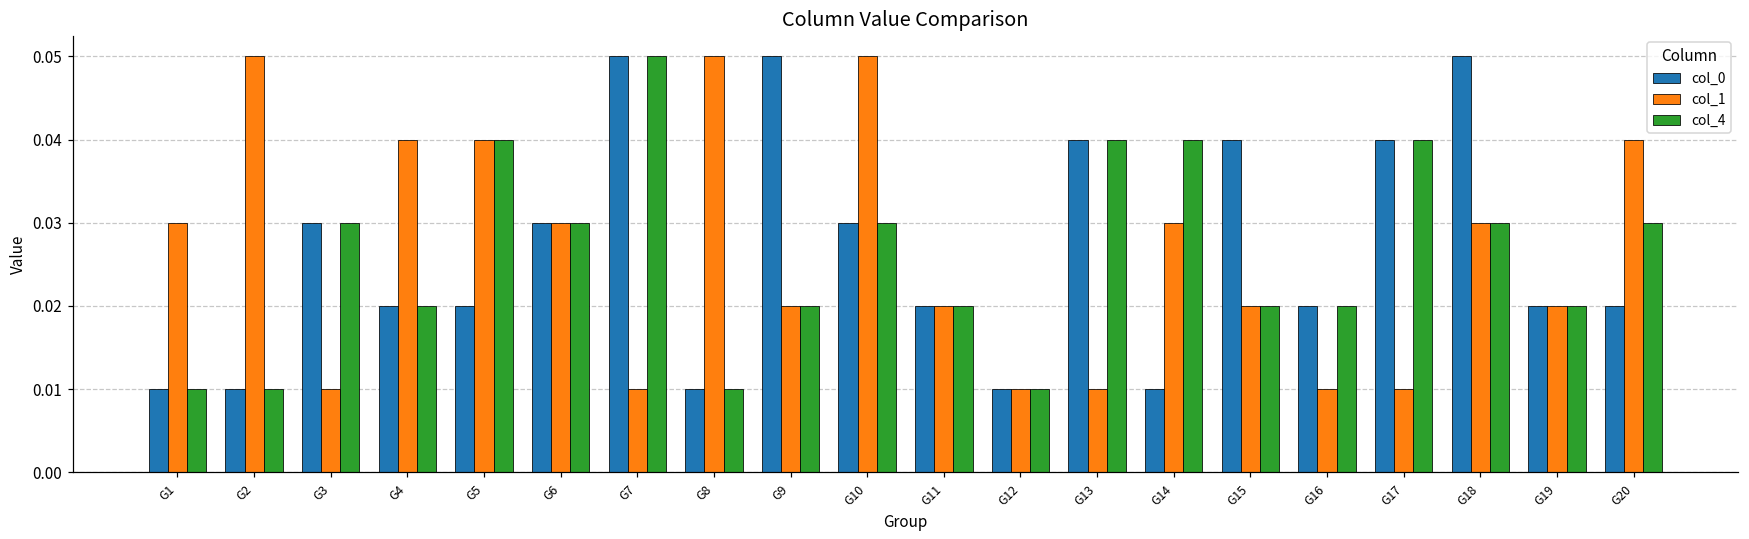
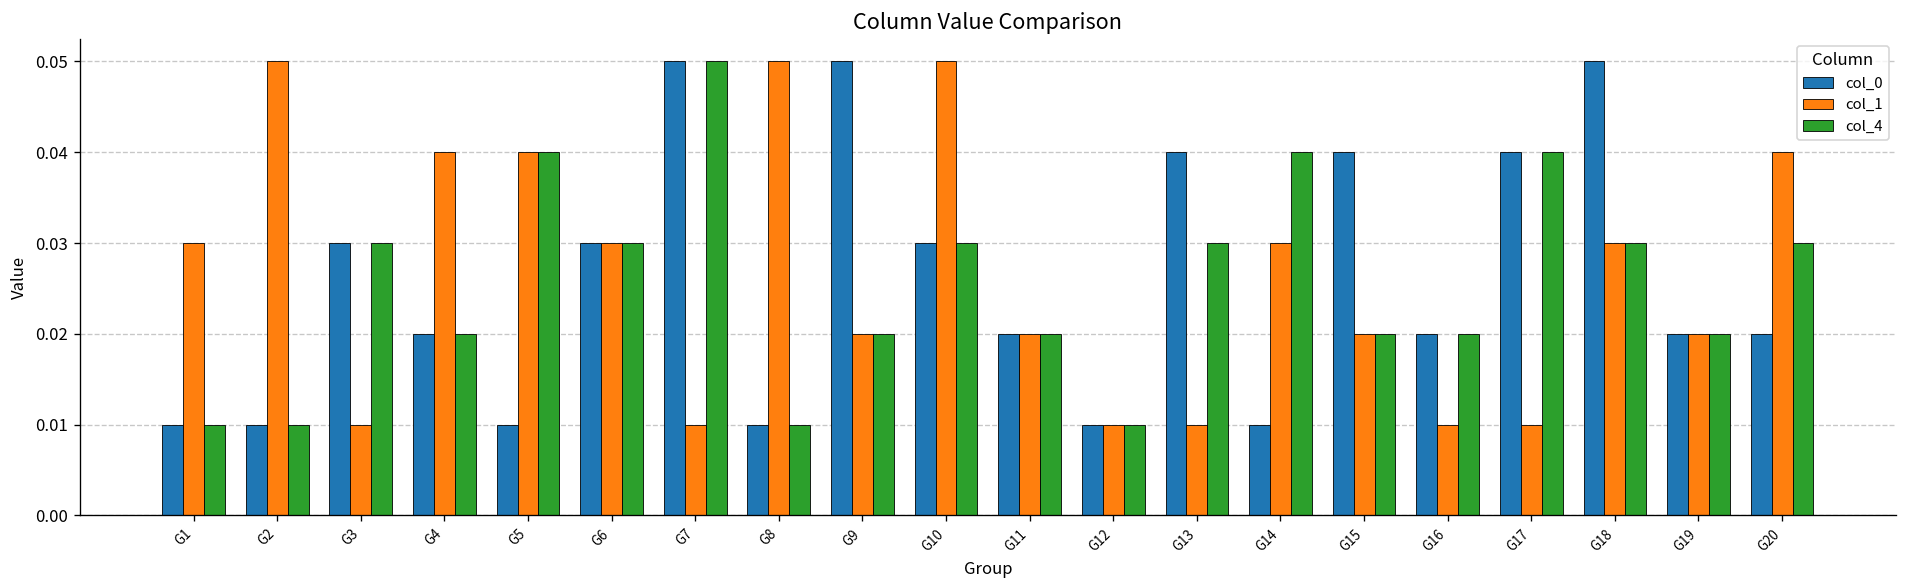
  {
    "col_0": {
      "G1": 0.01,
      "G2": 0.01,
      "G3": 0.03,
      "G4": 0.02,
-     "G5": 0.02,
+     "G5": 0.01,
      "G6": 0.03,
      "G7": 0.05,
      "G8": 0.01,
      "G9": 0.05,
      "G10": 0.03,
      "G11": 0.02,
      "G12": 0.01,
      "G13": 0.04,
      "G14": 0.01,
      "G15": 0.04,
      "G16": 0.02,
      "G17": 0.04,
      "G18": 0.05,
      "G19": 0.02,
      "G20": 0.02
    },
    "col_1": {
      "G1": 0.03,
      "G2": 0.05,
      "G3": 0.01,
      "G4": 0.04,
      "G5": 0.04,
      "G6": 0.03,
      "G7": 0.01,
      "G8": 0.05,
      "G9": 0.02,
      "G10": 0.05,
      "G11": 0.02,
      "G12": 0.01,
      "G13": 0.01,
      "G14": 0.03,
      "G15": 0.02,
      "G16": 0.01,
      "G17": 0.01,
      "G18": 0.03,
      "G19": 0.02,
      "G20": 0.04
    },
    "col_4": {
      "G1": 0.01,
      "G2": 0.01,
      "G3": 0.03,
      "G4": 0.02,
      "G5": 0.04,
      "G6": 0.03,
      "G7": 0.05,
      "G8": 0.01,
      "G9": 0.02,
      "G10": 0.03,
      "G11": 0.02,
      "G12": 0.01,
-     "G13": 0.04,
+     "G13": 0.03,
      "G14": 0.04,
      "G15": 0.02,
      "G16": 0.02,
      "G17": 0.04,
      "G18": 0.03,
      "G19": 0.02,
      "G20": 0.03
    }
  }
